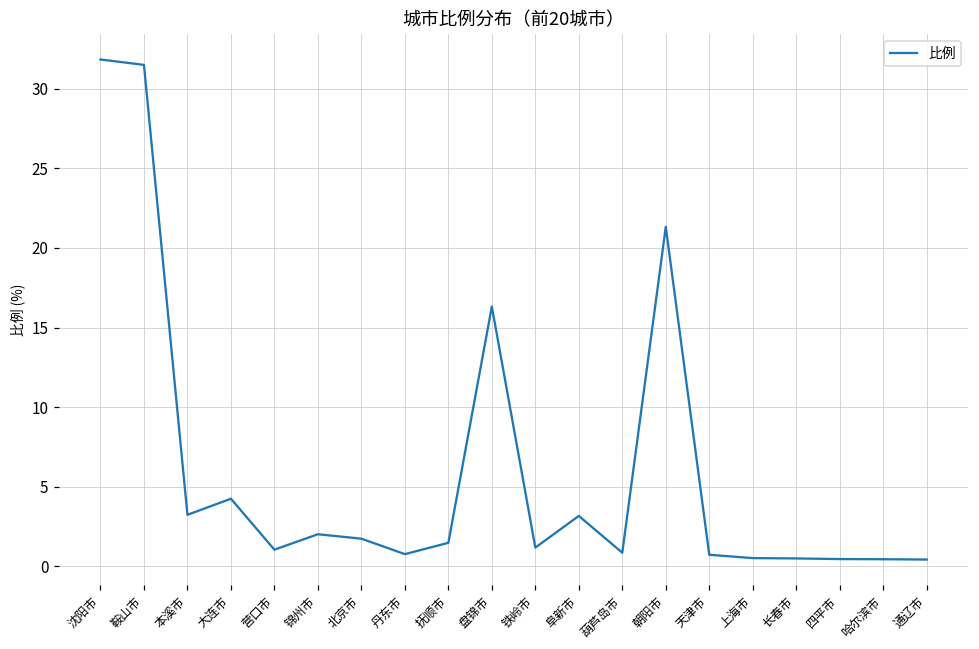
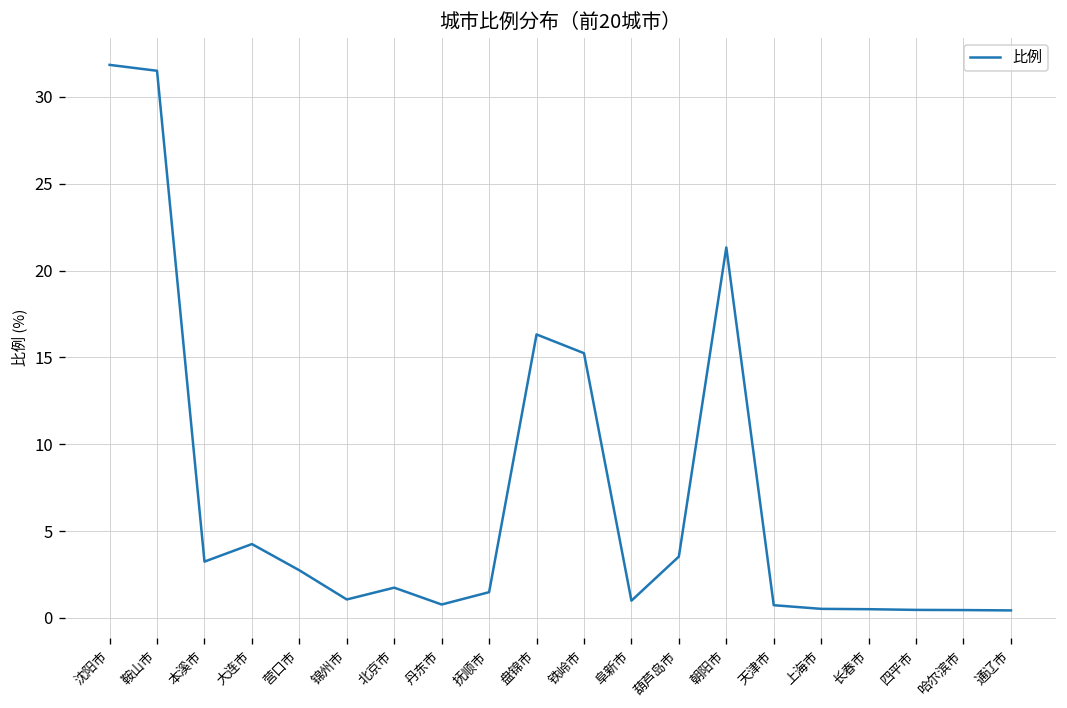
  {
    "沈阳市": 31.8,
    "鞍山市": 31.5,
    "本溪市": 3.2,
    "大连市": 4.3,
-   "营口市": 1.1,
-   "锦州市": 2.0,
+   "营口市": 2.7,
+   "锦州市": 1.1,
    "北京市": 1.7,
    "丹东市": 0.8,
    "抚顺市": 1.5,
    "盘锦市": 16.3,
-   "铁岭市": 1.2,
-   "阜新市": 3.2,
-   "葫芦岛市": 0.9,
+   "铁岭市": 15.2,
+   "阜新市": 1.0,
+   "葫芦岛市": 3.5,
    "朝阳市": 21.3,
    "天津市": 0.7,
    "上海市": 0.5,
    "长春市": 0.5,
    "四平市": 0.5,
    "哈尔滨市": 0.5,
    "通辽市": 0.4
  }
